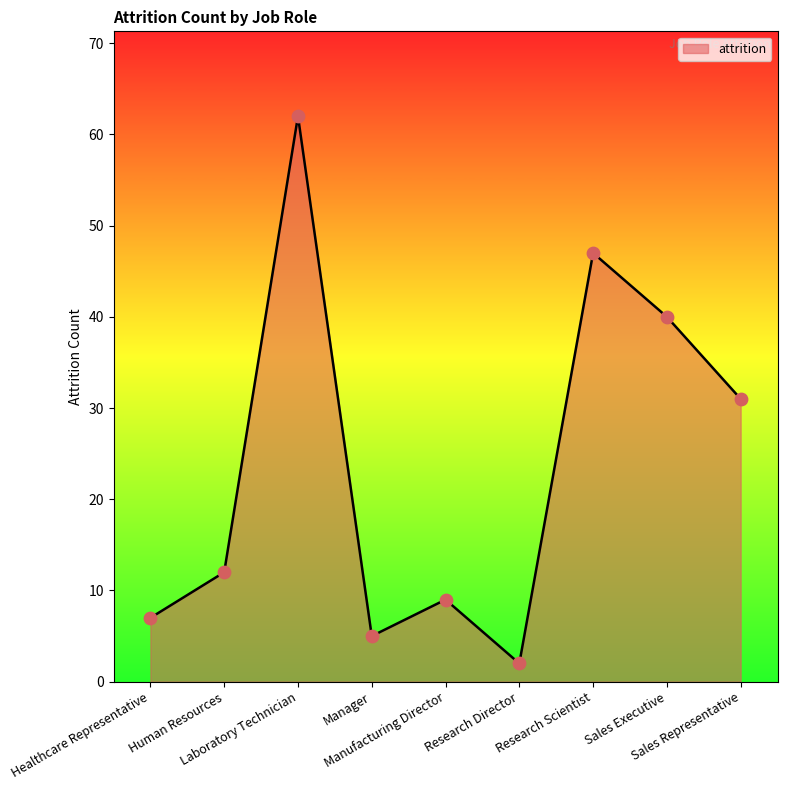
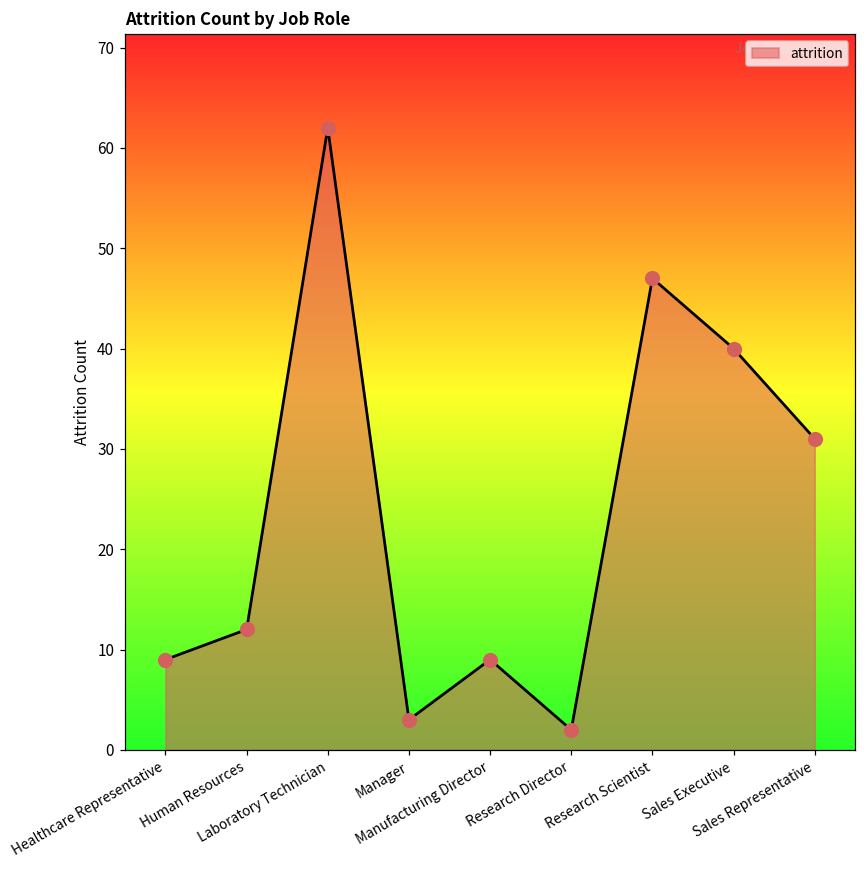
  {
-   "Healthcare Representative": 7,
+   "Healthcare Representative": 9,
    "Human Resources": 12,
    "Laboratory Technician": 62,
-   "Manager": 5,
+   "Manager": 3,
    "Manufacturing Director": 9,
    "Research Director": 2,
    "Research Scientist": 47,
    "Sales Executive": 40,
    "Sales Representative": 31
  }
